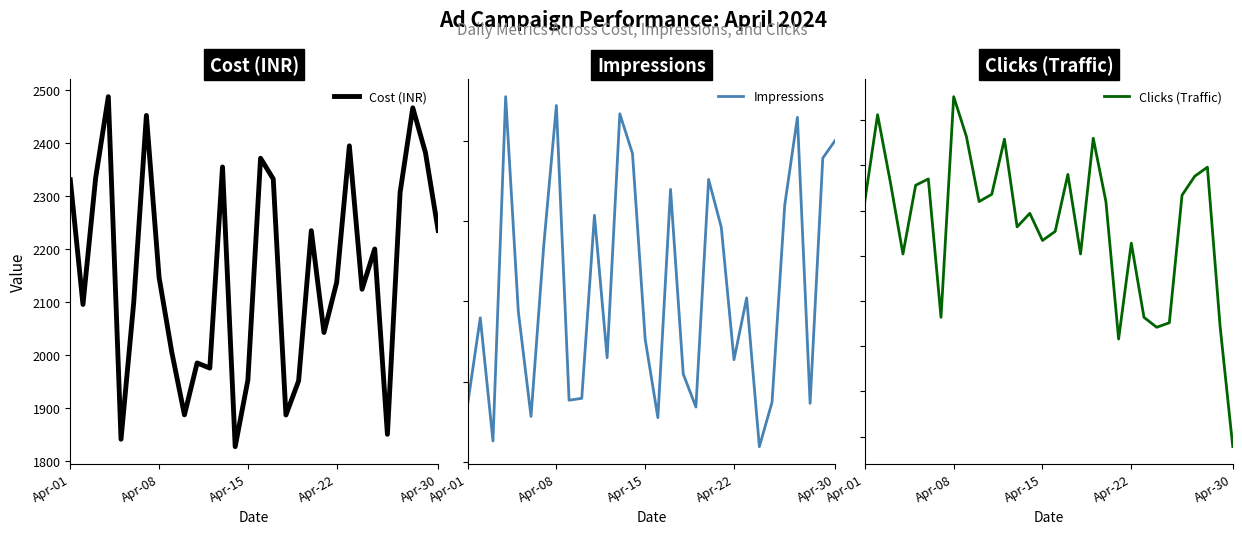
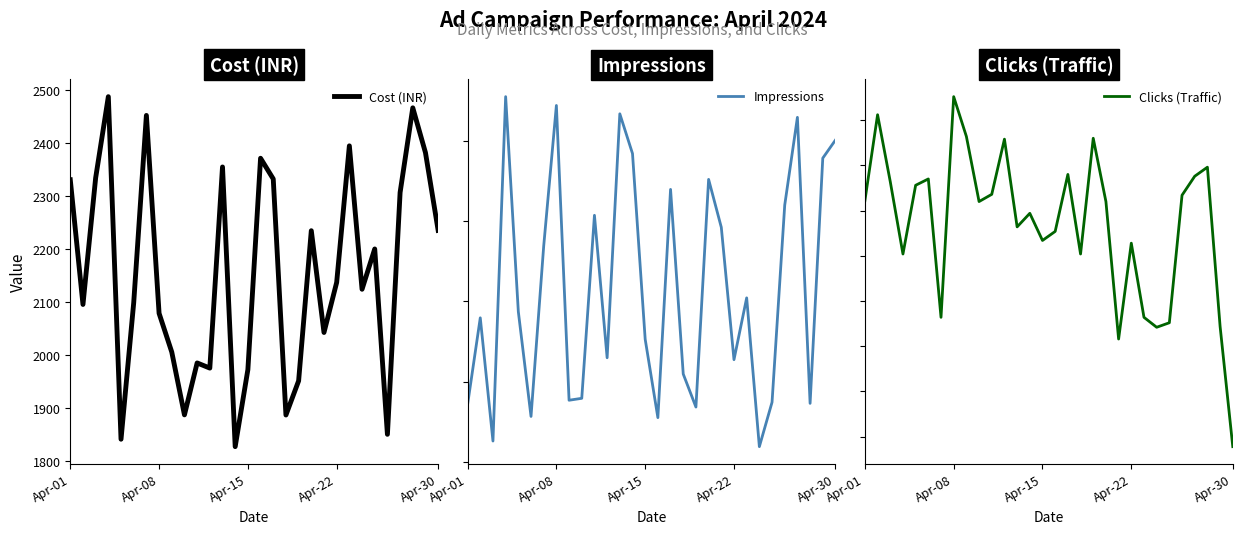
  {
    "Cost (INR)": {
      "Apr-01": 2330,
-     "Apr-08": 2150,
-     "Apr-15": 1950,
+     "Apr-08": 2080,
+     "Apr-15": 1970,
      "Apr-22": 2140,
      "Apr-30": 2230
    }
  }
